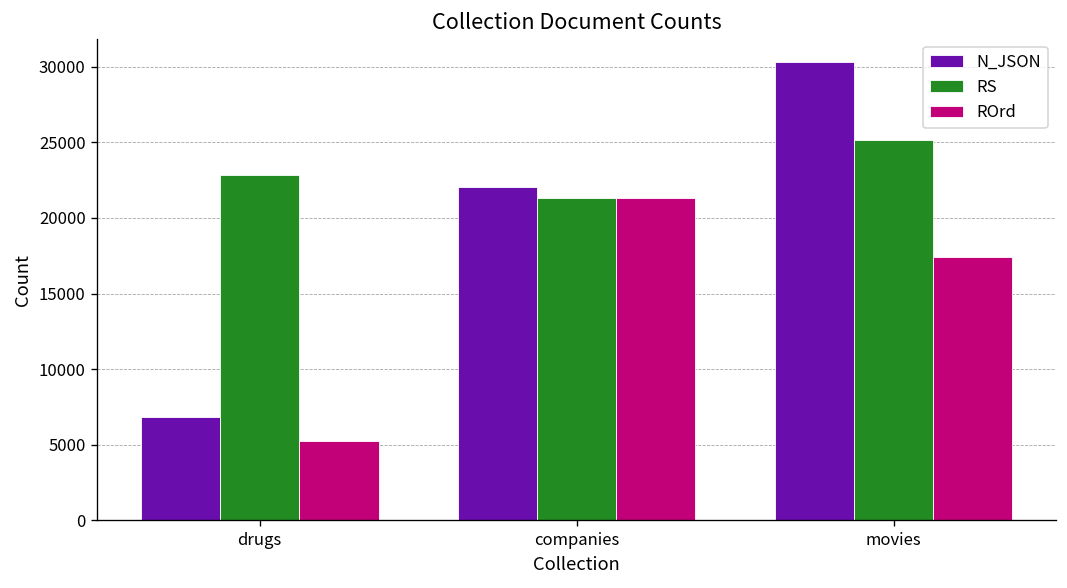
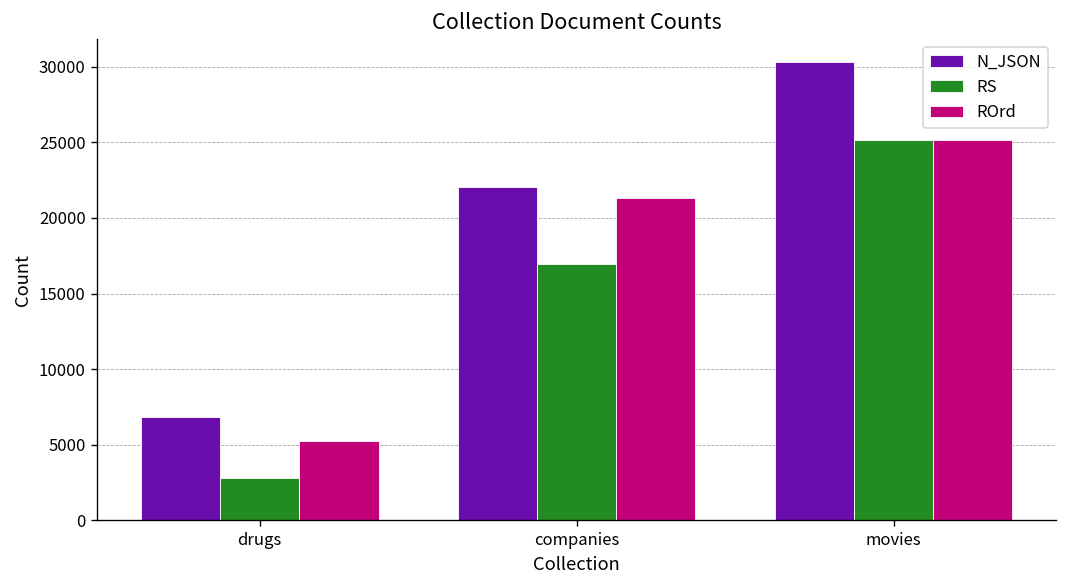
  {
    "N_JSON": {
      "drugs": 6800,
      "companies": 22000,
      "movies": 30300
    },
    "RS": {
-     "drugs": 22900,
-     "companies": 21300,
+     "drugs": 2800,
+     "companies": 17000,
      "movies": 25100
    },
    "ROrd": {
      "drugs": 5300,
      "companies": 21300,
-     "movies": 17400
+     "movies": 25100
    }
  }
